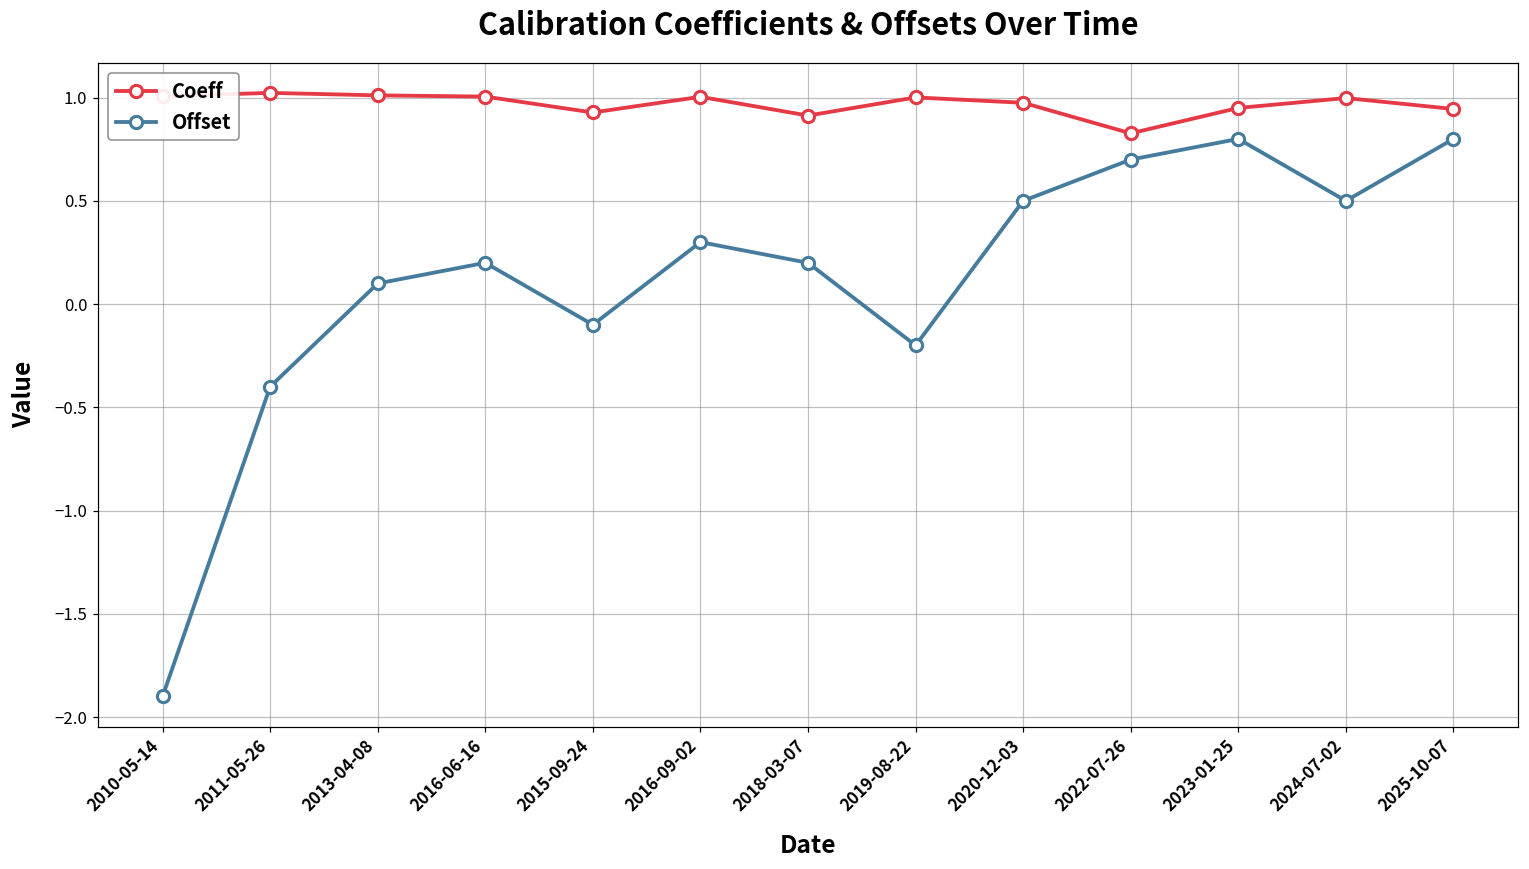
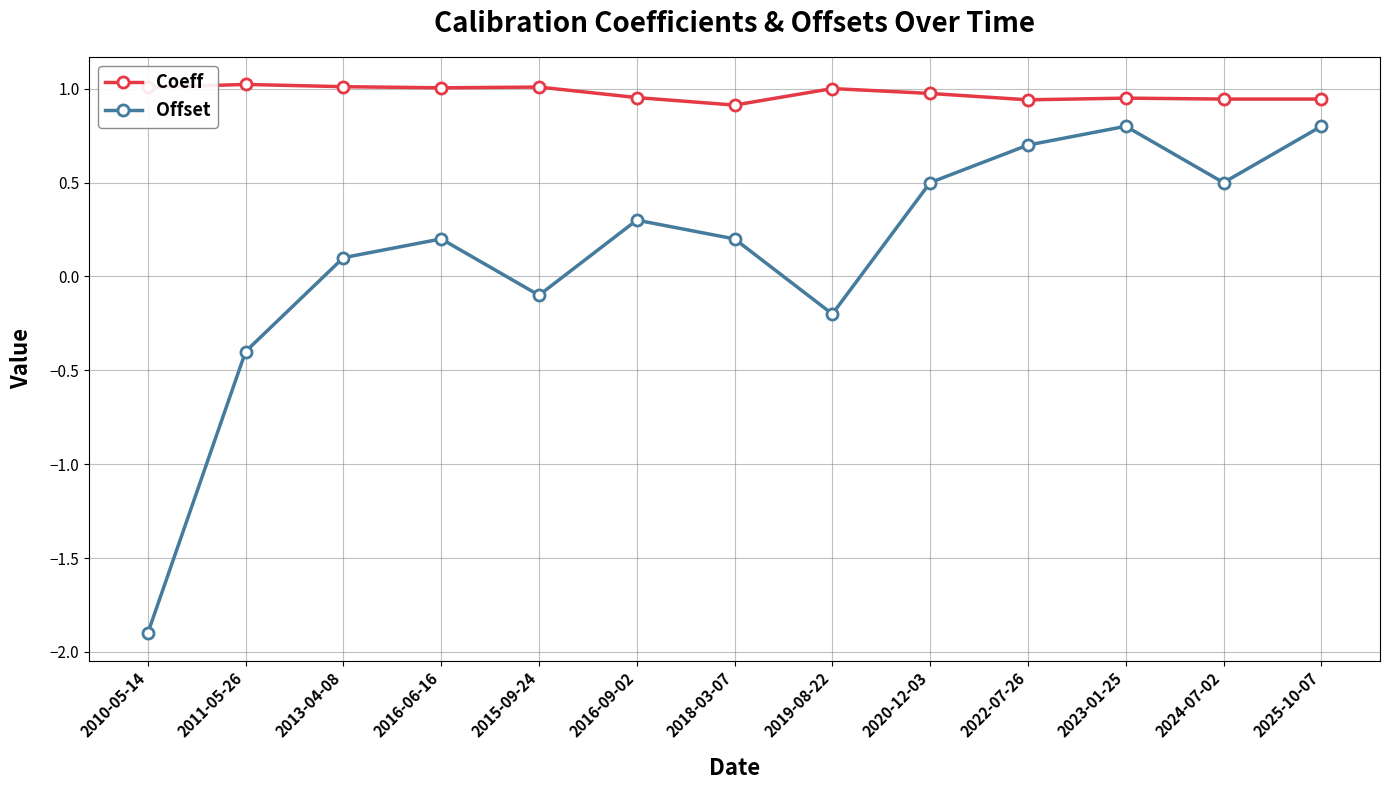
  {
    "Coeff": {
      "2011-05-26": 1.02,
      "2013-04-08": 1.01,
      "2016-06-16": 1.01,
-     "2015-09-24": 0.93,
-     "2016-09-02": 1.00,
+     "2015-09-24": 1.01,
+     "2016-09-02": 0.95,
      "2018-03-07": 0.91,
      "2019-08-22": 1.00,
      "2020-12-03": 0.98,
-     "2022-07-26": 0.83,
+     "2022-07-26": 0.94,
      "2023-01-25": 0.95,
-     "2024-07-02": 1.00,
+     "2024-07-02": 0.95,
      "2025-10-07": 0.95
    },
    "Offset": {
      "2010-05-14": -1.90,
      "2011-05-26": -0.40,
      "2013-04-08": 0.10,
      "2016-06-16": 0.20,
      "2015-09-24": -0.10,
      "2016-09-02": 0.30,
      "2018-03-07": 0.20,
      "2019-08-22": -0.20,
      "2020-12-03": 0.50,
      "2022-07-26": 0.70,
      "2023-01-25": 0.80,
      "2024-07-02": 0.50,
      "2025-10-07": 0.80
    }
  }
